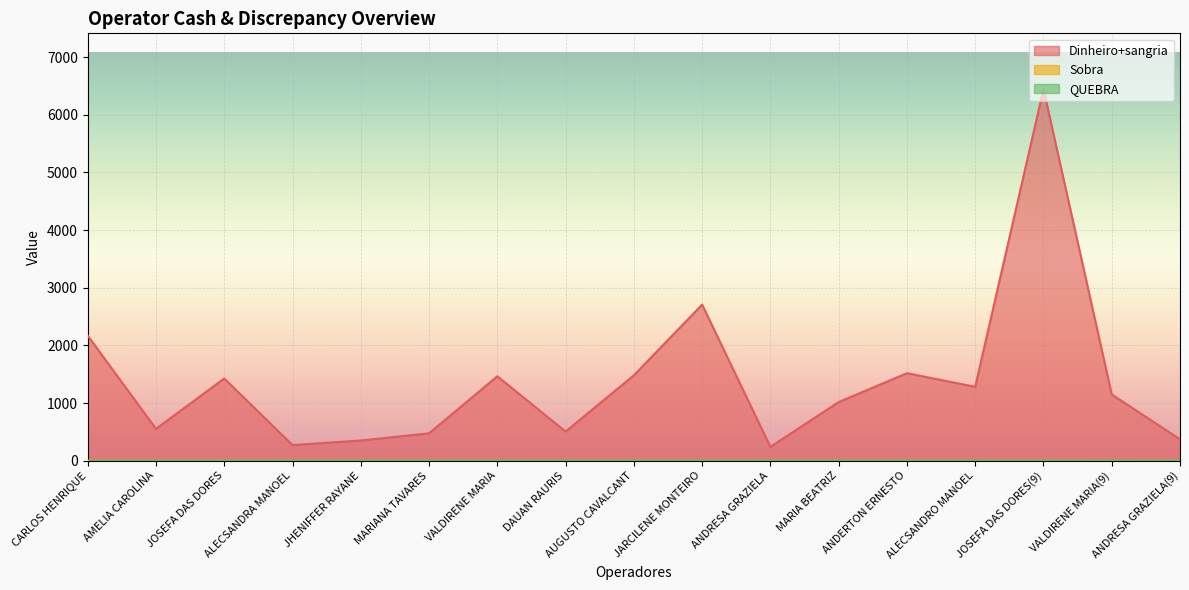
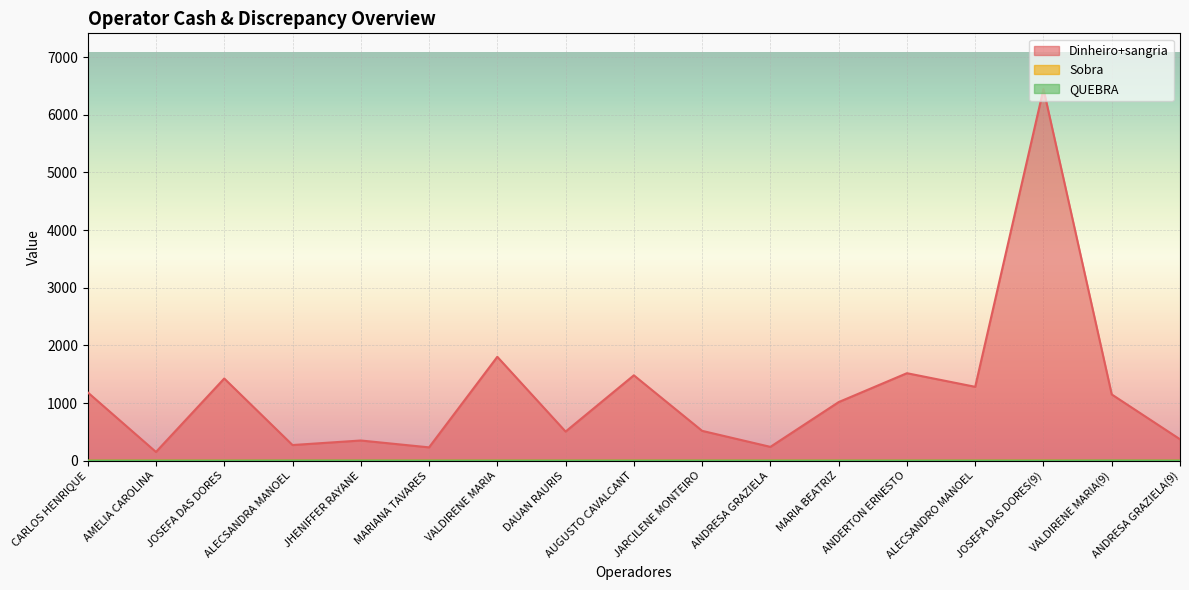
  {
    "Dinheiro+sangria": {
-     "CARLOS HENRIQUE": 2200,
-     "AMELIA CAROLINA": 600,
+     "CARLOS HENRIQUE": 1200,
+     "AMELIA CAROLINA": 200,
      "JOSEFA DAS DORES": 1400,
      "ALECSANDRA MANOEL": 300,
      "JHENIFFER RAYANE": 300,
-     "MARIANA TAVARES": 500,
-     "VALDIRENE MARIA": 1500,
+     "MARIANA TAVARES": 200,
+     "VALDIRENE MARIA": 1800,
      "DAUAN RAURIS": 500,
      "AUGUSTO CAVALCANT": 1500,
-     "JARCILENE MONTEIRO": 2700,
+     "JARCILENE MONTEIRO": 500,
      "ANDRESA GRAZIELA": 200,
      "MARIA BEATRIZ": 1000,
      "ANDERTON ERNESTO": 1500,
      "ALECSANDRO MANOEL": 1300,
      "VALDIRENE MARIA(9)": 1100,
      "ANDRESA GRAZIELA(9)": 400
    }
  }
